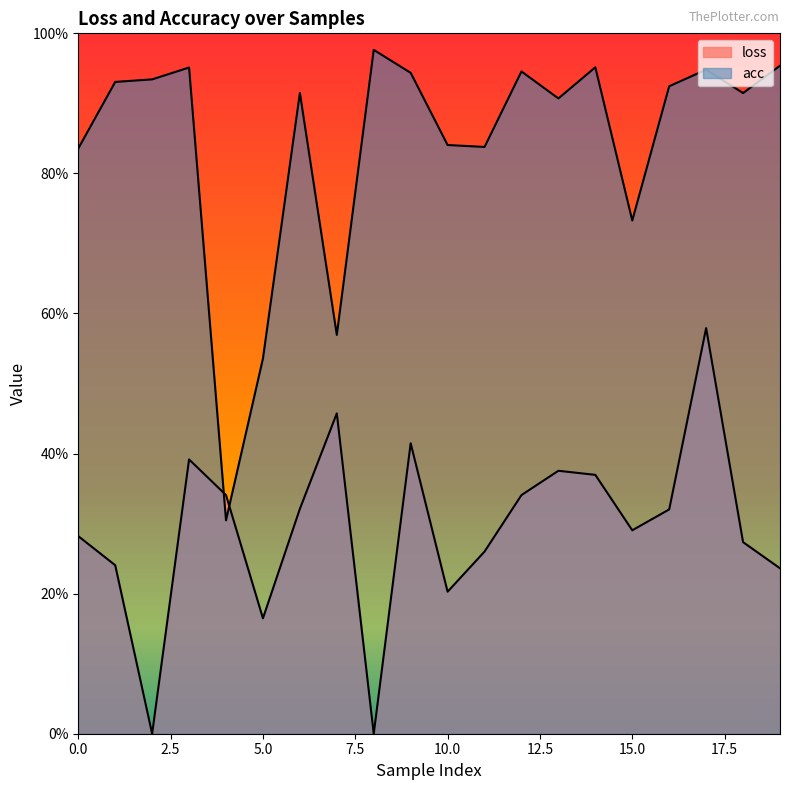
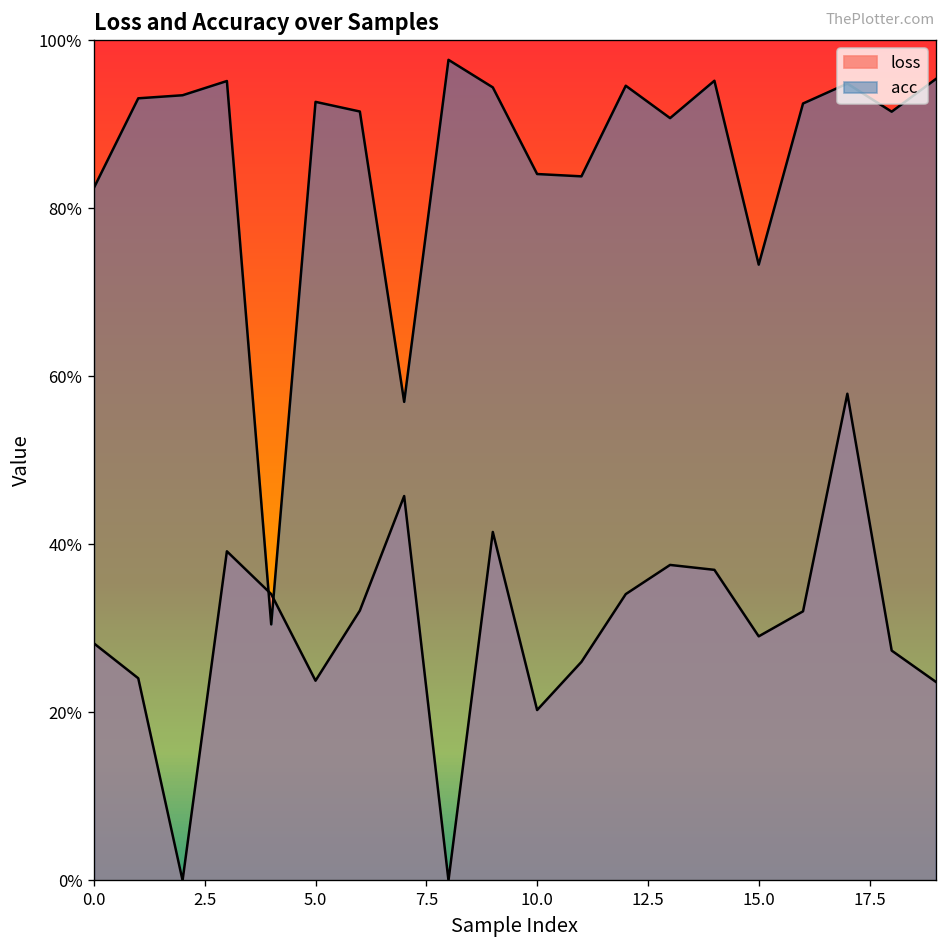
  {
    "loss": {
      "0.0": "28%",
-     "5.0": "16%",
+     "5.0": "24%",
      "10.0": "20%",
      "15.0": "29%"
    },
    "acc": {
-     "0.0": "84%",
-     "5.0": "54%",
+     "0.0": "82%",
+     "5.0": "93%",
      "10.0": "84%",
      "15.0": "73%"
    }
  }
